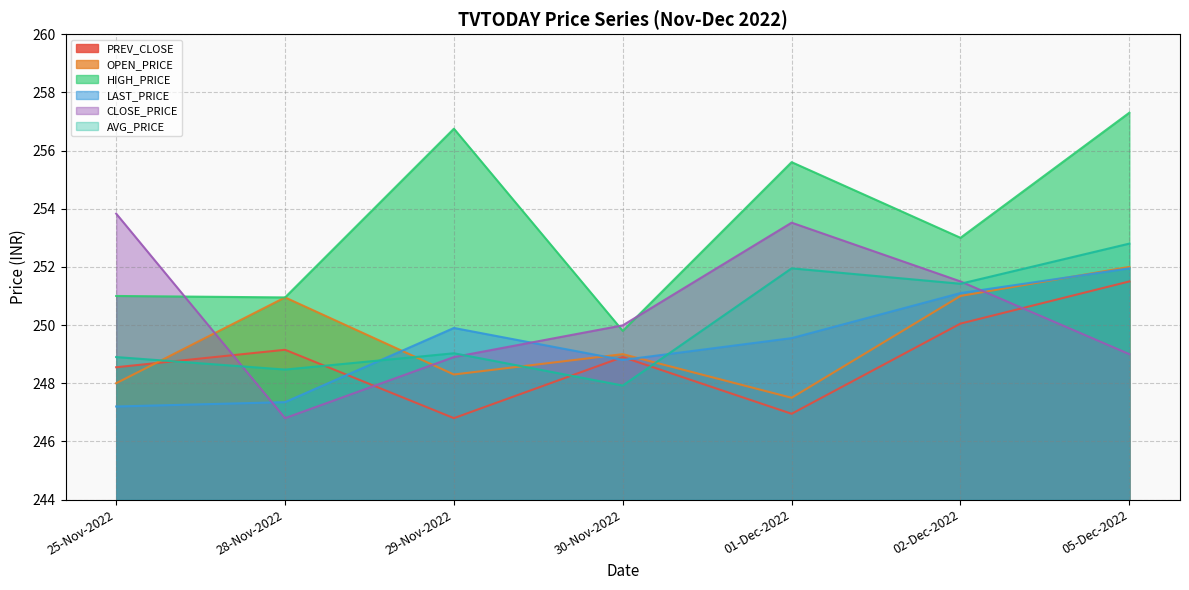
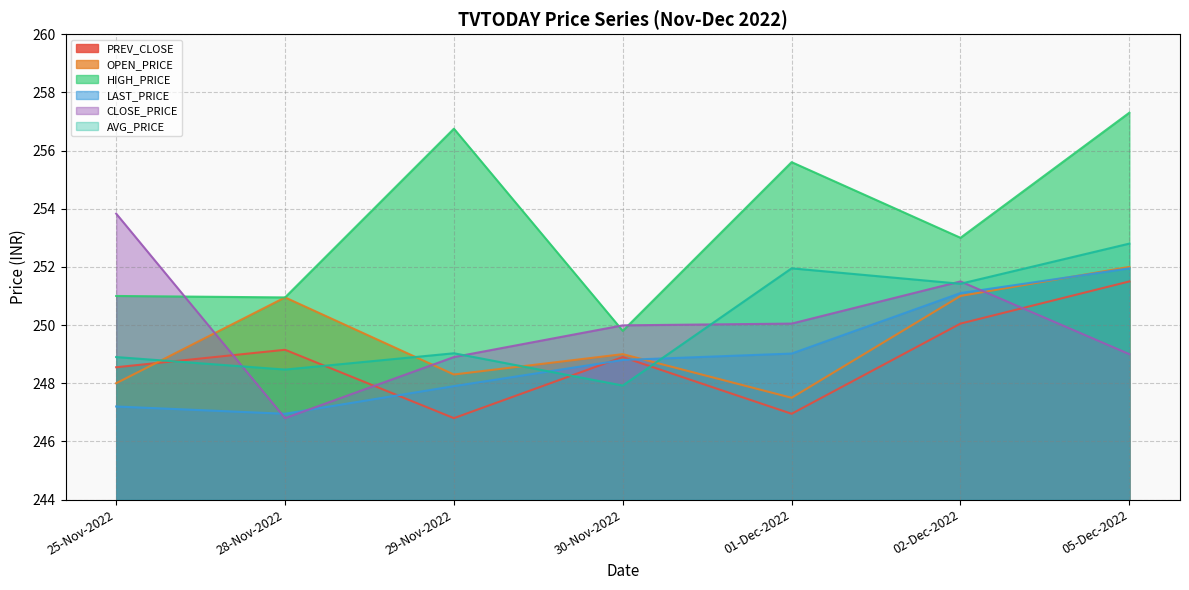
  {
    "LAST_PRICE": {
      "25-Nov-2022": 247.2,
-     "28-Nov-2022": 247.4,
-     "29-Nov-2022": 249.9,
+     "28-Nov-2022": 247.0,
+     "29-Nov-2022": 247.9,
      "30-Nov-2022": 248.8,
-     "01-Dec-2022": 249.6,
+     "01-Dec-2022": 249.0,
      "02-Dec-2022": 251.1
    },
    "CLOSE_PRICE": {
      "25-Nov-2022": 253.8,
      "28-Nov-2022": 246.8,
      "29-Nov-2022": 248.9,
      "30-Nov-2022": 250.0,
-     "01-Dec-2022": 253.5,
+     "01-Dec-2022": 250.1,
      "05-Dec-2022": 249.0
    }
  }
